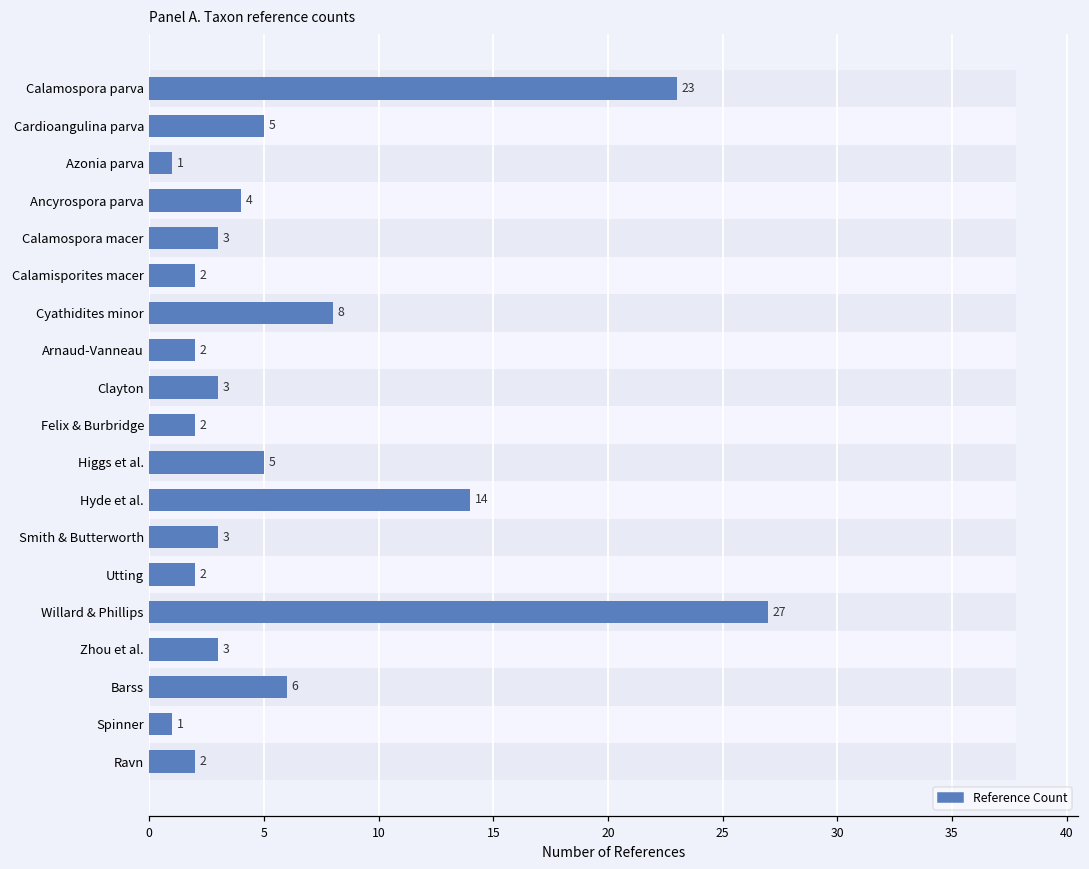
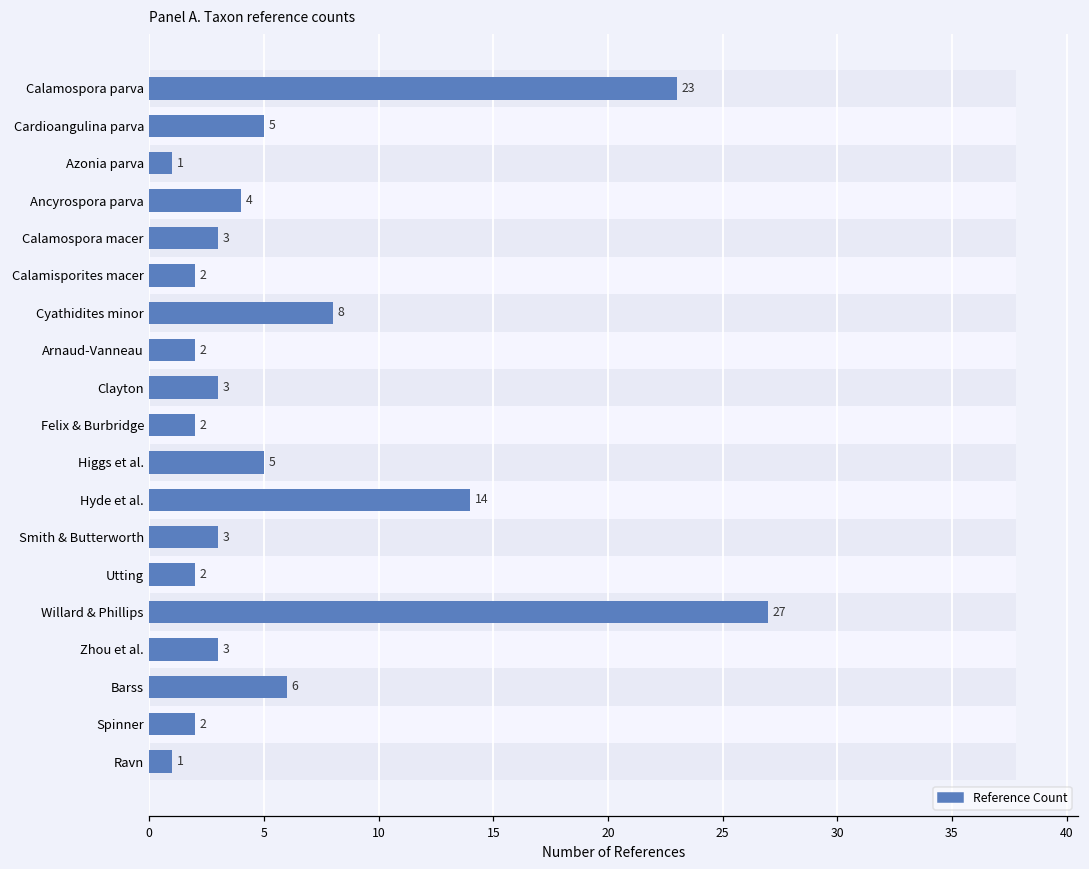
  {
    "Reference Count": {
-     "Spinner": 1,
-     "Ravn": 2
+     "Spinner": 2,
+     "Ravn": 1
    }
  }
